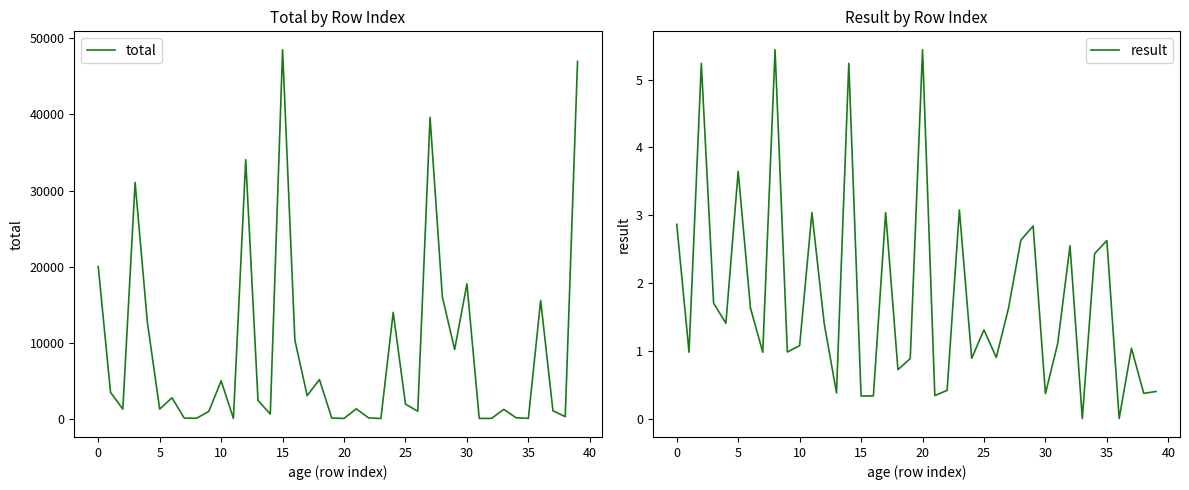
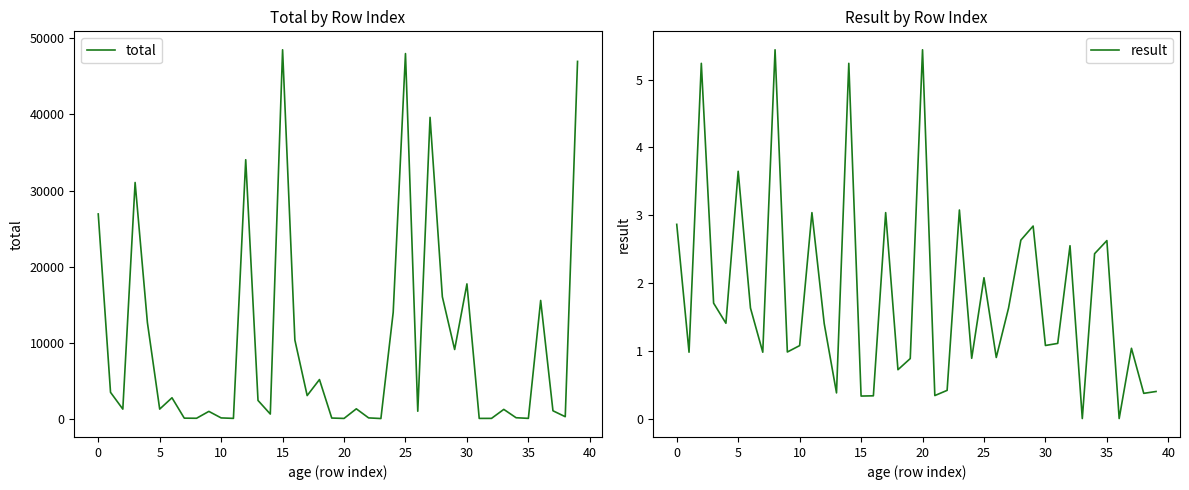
  {
    "Total by Row Index": {
-     "0": 20000,
+     "0": 27000,
      "5": 1000,
-     "10": 5000,
+     "10": 0,
      "15": 49000,
      "20": 0,
-     "25": 2000,
+     "25": 48000,
      "30": 18000,
      "35": 0
    },
    "Result by Row Index": {
      "0": 2.9,
      "5": 3.6,
      "10": 1.1,
      "15": 0.3,
      "20": 5.4,
-     "25": 1.3,
-     "30": 0.4,
+     "25": 2.1,
+     "30": 1.1,
      "35": 2.6
    }
  }
